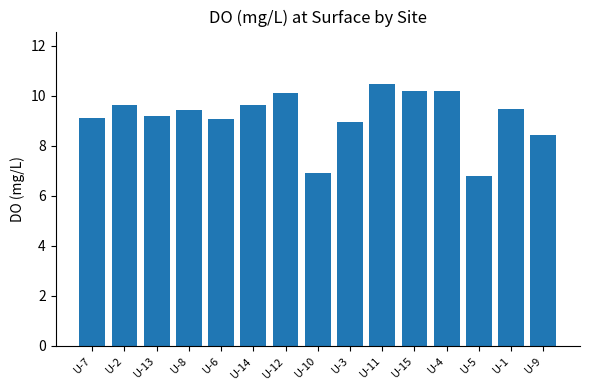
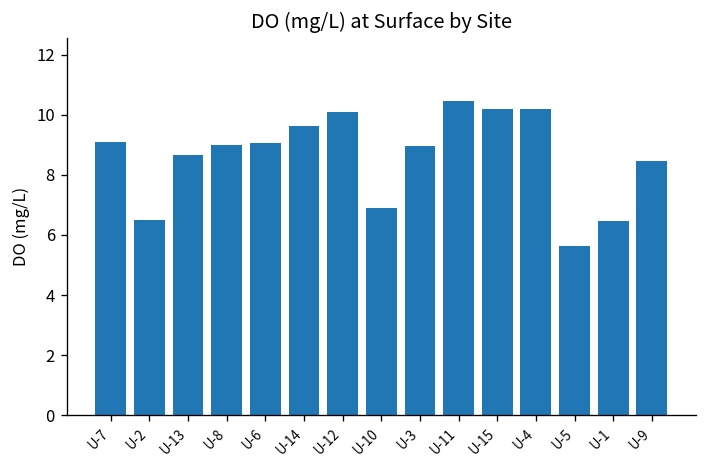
  {
    "U-7": 9.1,
-   "U-2": 9.6,
-   "U-13": 9.2,
-   "U-8": 9.4,
+   "U-2": 6.5,
+   "U-13": 8.7,
+   "U-8": 9.0,
    "U-6": 9.1,
    "U-14": 9.6,
    "U-12": 10.1,
    "U-10": 6.9,
    "U-3": 9.0,
    "U-11": 10.5,
    "U-15": 10.2,
    "U-4": 10.2,
-   "U-5": 6.8,
-   "U-1": 9.5,
+   "U-5": 5.6,
+   "U-1": 6.5,
    "U-9": 8.5
  }
